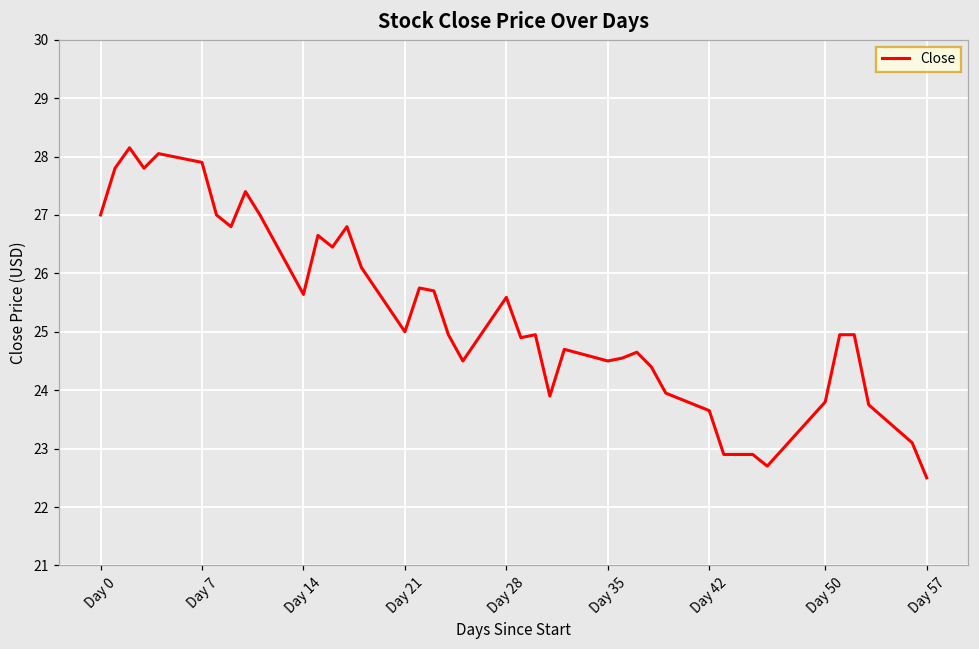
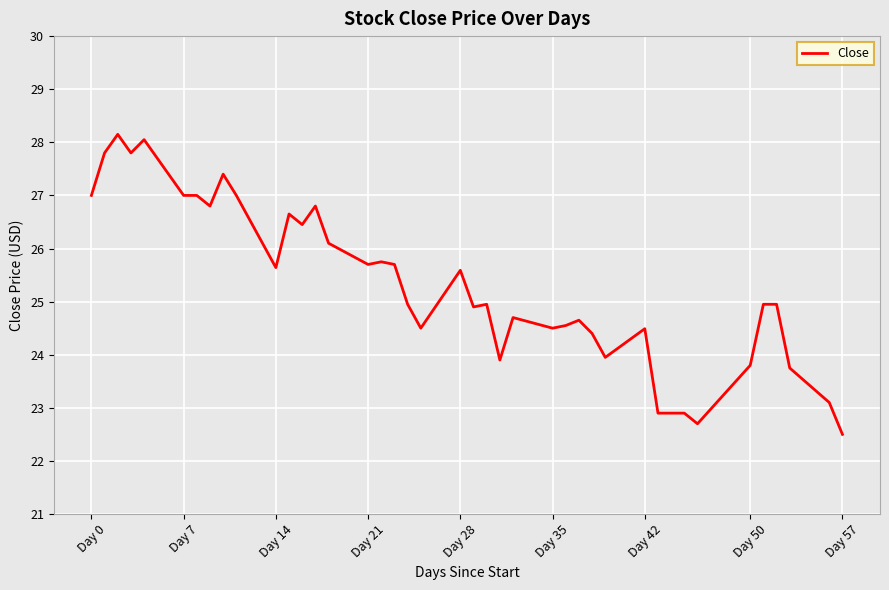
  {
    "Day 0": 27.0,
-   "Day 7": 27.9,
+   "Day 7": 27.0,
    "Day 14": 25.6,
-   "Day 21": 25.0,
+   "Day 21": 25.7,
    "Day 28": 25.6,
    "Day 35": 24.5,
-   "Day 42": 23.7,
+   "Day 42": 24.5,
    "Day 50": 23.8,
    "Day 57": 22.5
  }
